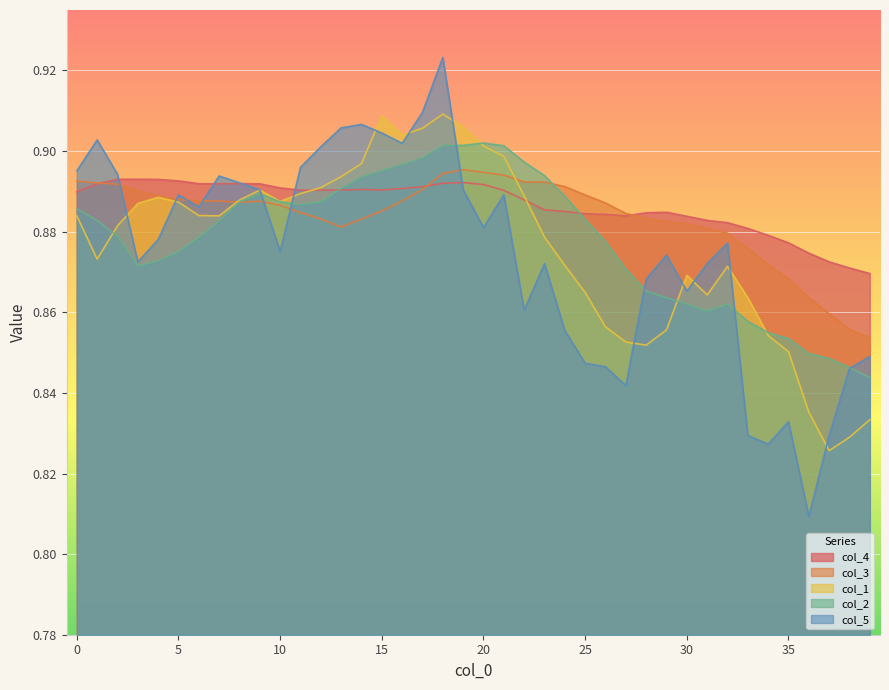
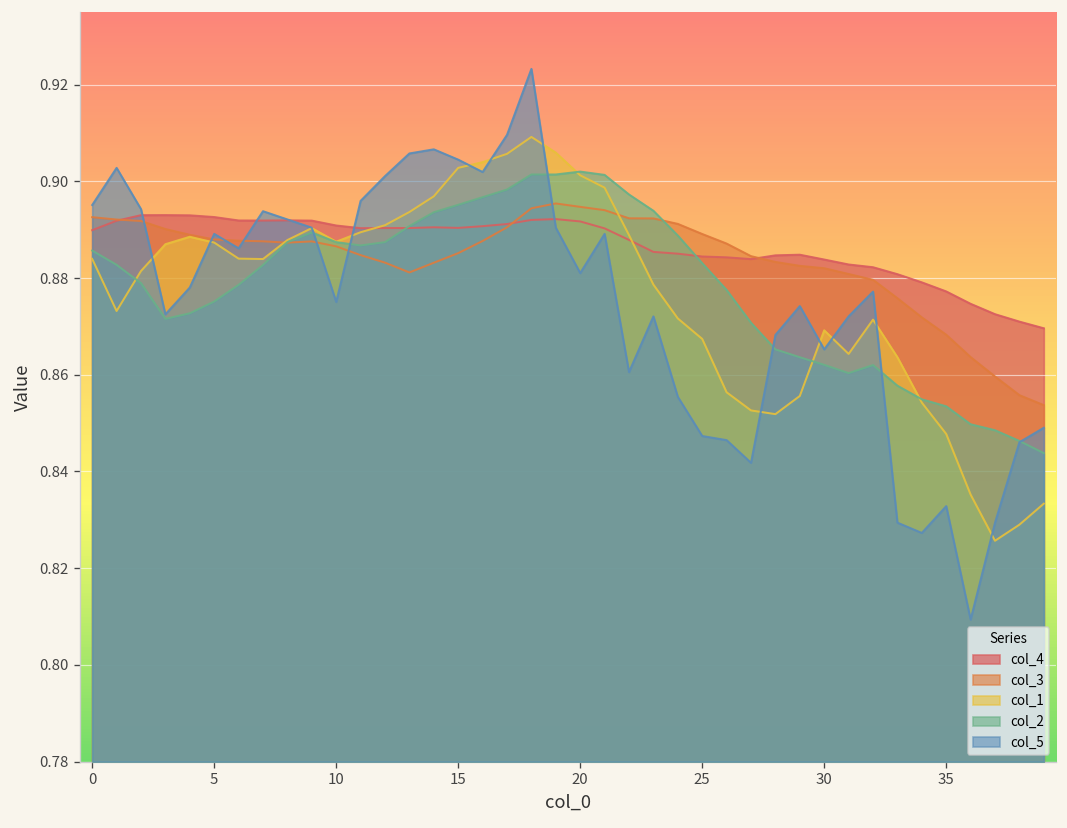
  {
    "col_1": {
      "0": 0.884,
      "5": 0.887,
-     "15": 0.909,
+     "15": 0.903,
      "20": 0.901,
-     "25": 0.865,
+     "25": 0.867,
      "30": 0.869,
-     "35": 0.850
+     "35": 0.848
    }
  }
